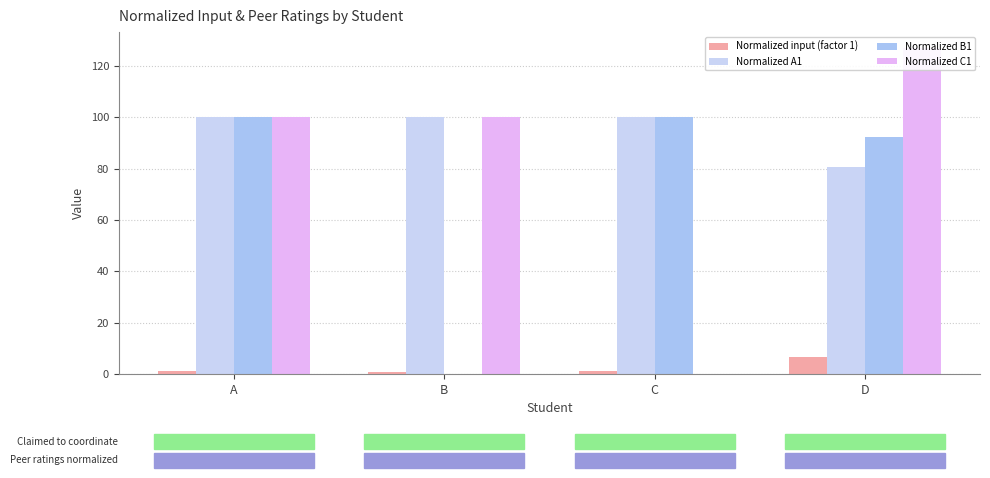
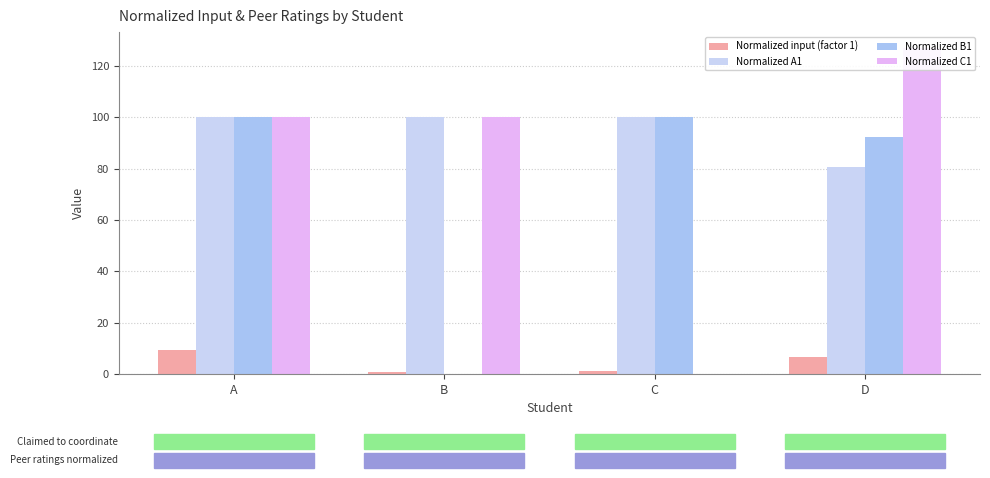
  {
    "Normalized input (factor 1)": {
-     "A": 1,
+     "A": 10,
      "C": 1,
      "D": 7
    }
  }
